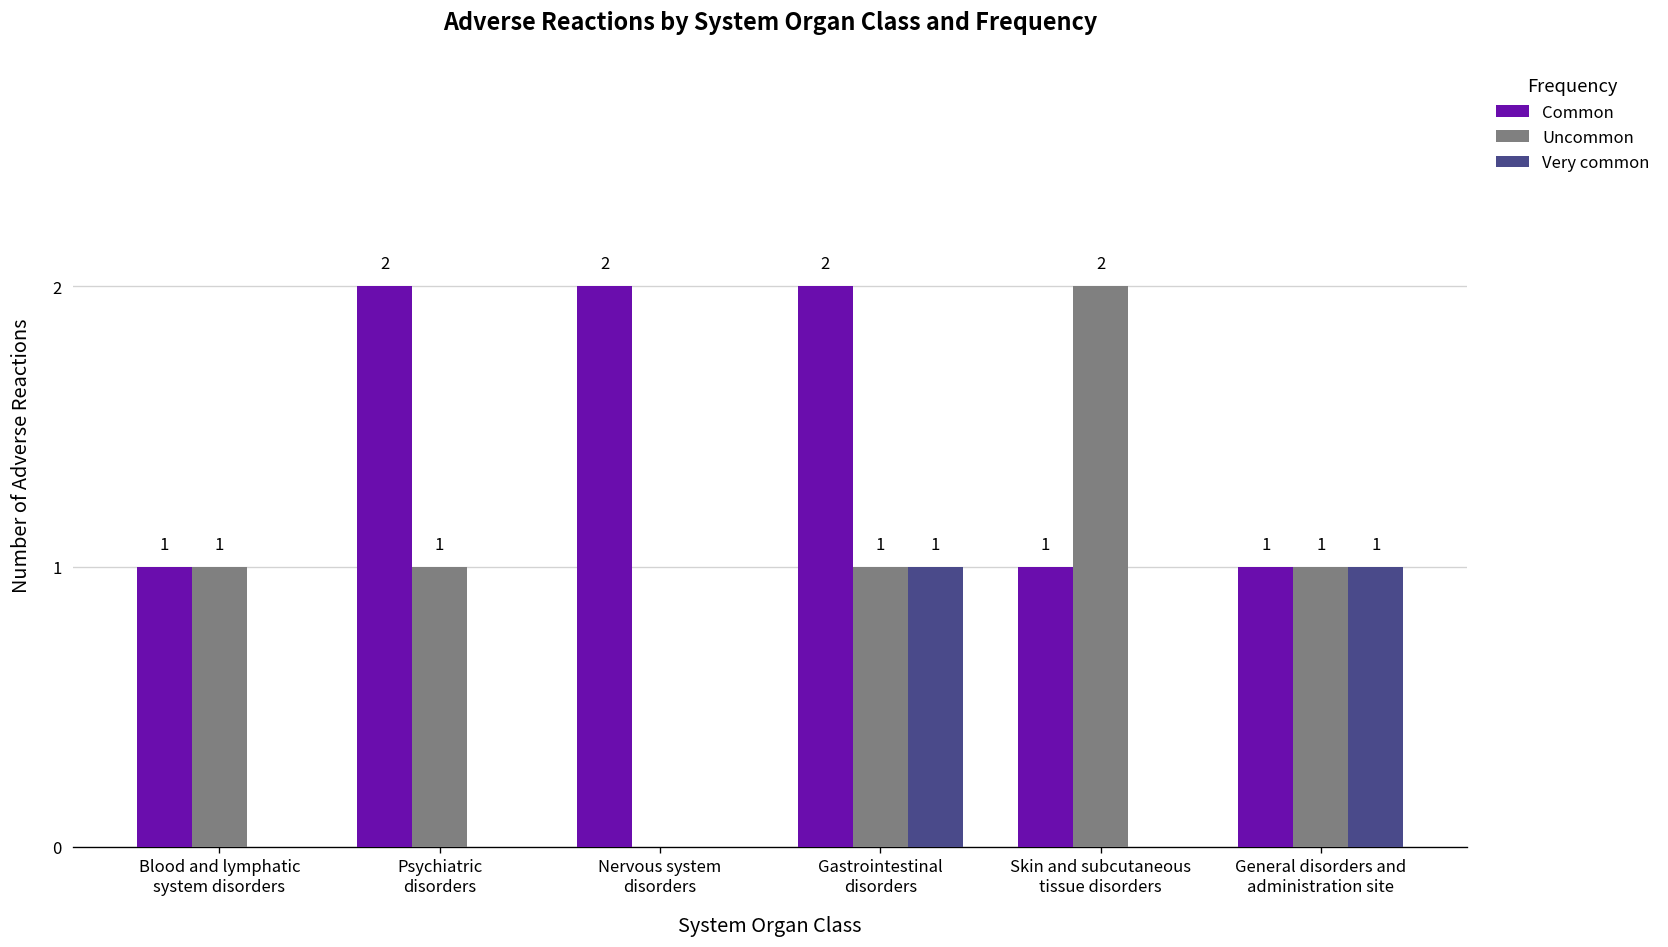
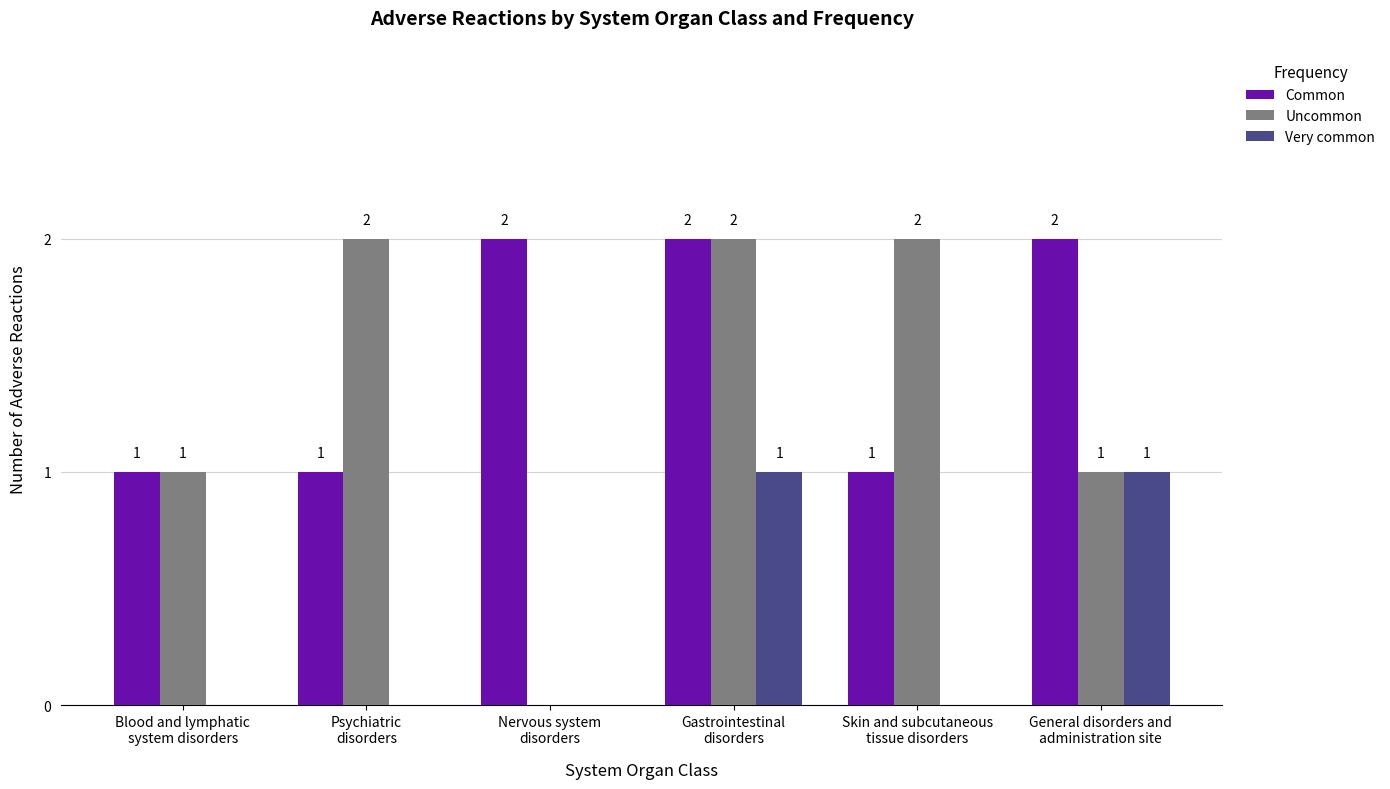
  {
    "Common": {
      "Blood and lymphatic system disorders": 1,
-     "Psychiatric disorders": 2,
+     "Psychiatric disorders": 1,
      "Nervous system disorders": 2,
      "Gastrointestinal disorders": 2,
      "Skin and subcutaneous tissue disorders": 1,
-     "General disorders and administration site": 1
+     "General disorders and administration site": 2
    },
    "Uncommon": {
      "Blood and lymphatic system disorders": 1,
-     "Psychiatric disorders": 1,
-     "Gastrointestinal disorders": 1,
+     "Psychiatric disorders": 2,
+     "Gastrointestinal disorders": 2,
      "Skin and subcutaneous tissue disorders": 2,
      "General disorders and administration site": 1
    },
    "Very common": {
      "Gastrointestinal disorders": 1,
      "General disorders and administration site": 1
    }
  }
